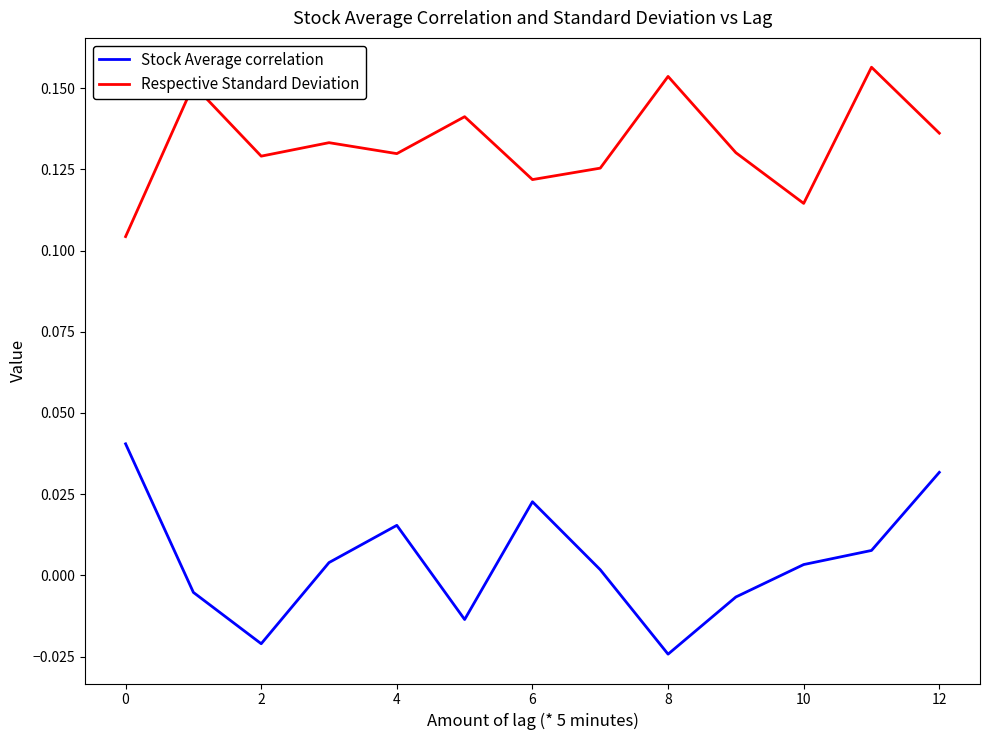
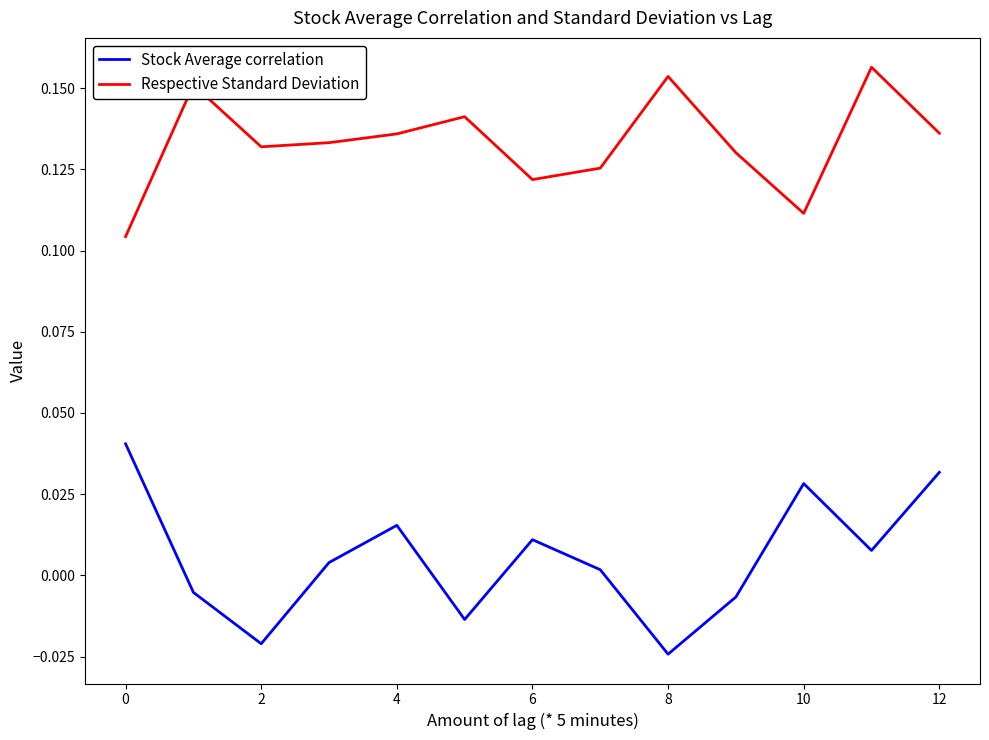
  {
    "Stock Average correlation": {
      "0": 0.040,
      "2": -0.021,
      "4": 0.015,
-     "6": 0.023,
+     "6": 0.011,
      "8": -0.024,
-     "10": 0.003,
+     "10": 0.028,
      "12": 0.032
    },
    "Respective Standard Deviation": {
      "0": 0.104,
-     "2": 0.129,
-     "4": 0.130,
+     "2": 0.132,
+     "4": 0.136,
      "6": 0.122,
      "8": 0.154,
-     "10": 0.115,
+     "10": 0.111,
      "12": 0.136
    }
  }
